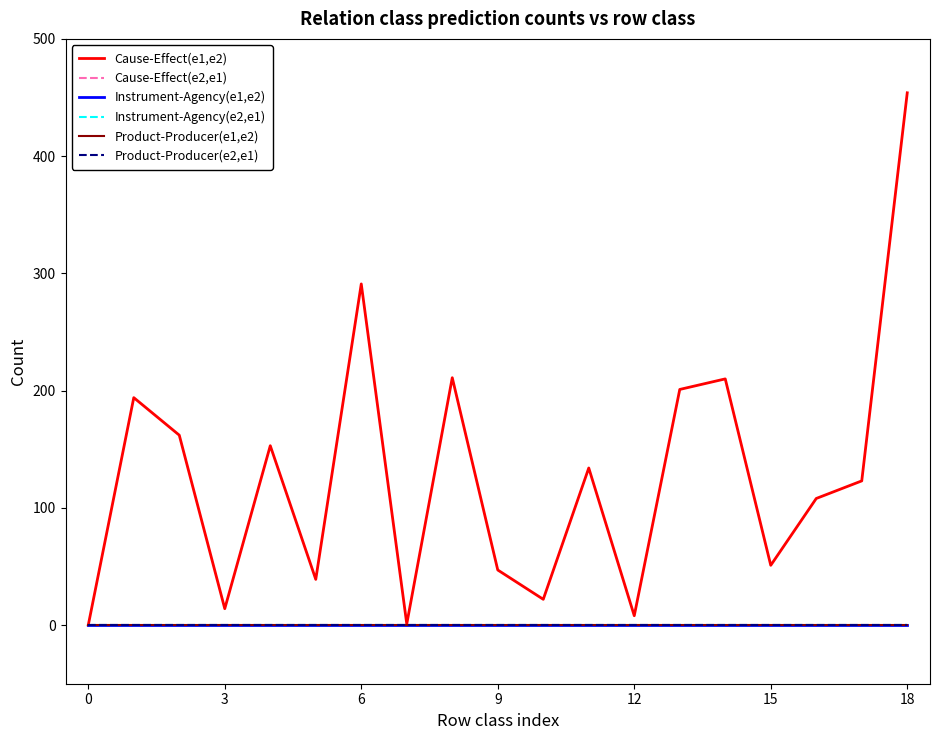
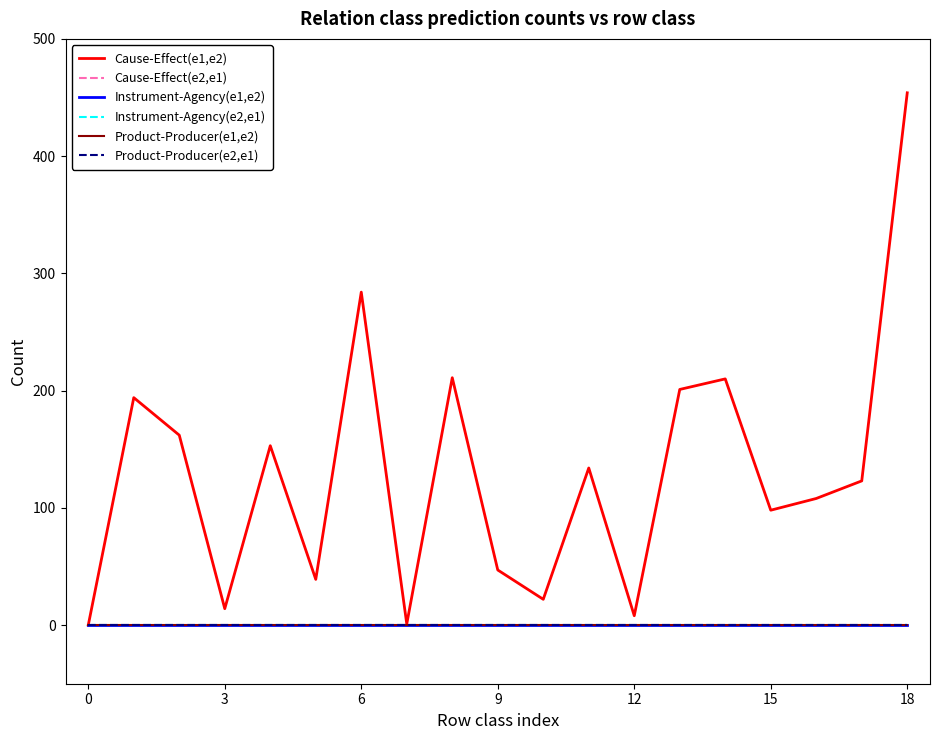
  {
    "Cause-Effect(e1,e2)": {
      "3": 14,
-     "6": 291,
+     "6": 284,
      "9": 47,
      "12": 8,
-     "15": 51,
+     "15": 98,
      "18": 454
    },
    "Product-Producer(e2,e1)": {
      "3": 0,
      "6": 0,
      "9": 0,
      "12": 0,
      "15": 0,
      "18": 0
    }
  }
